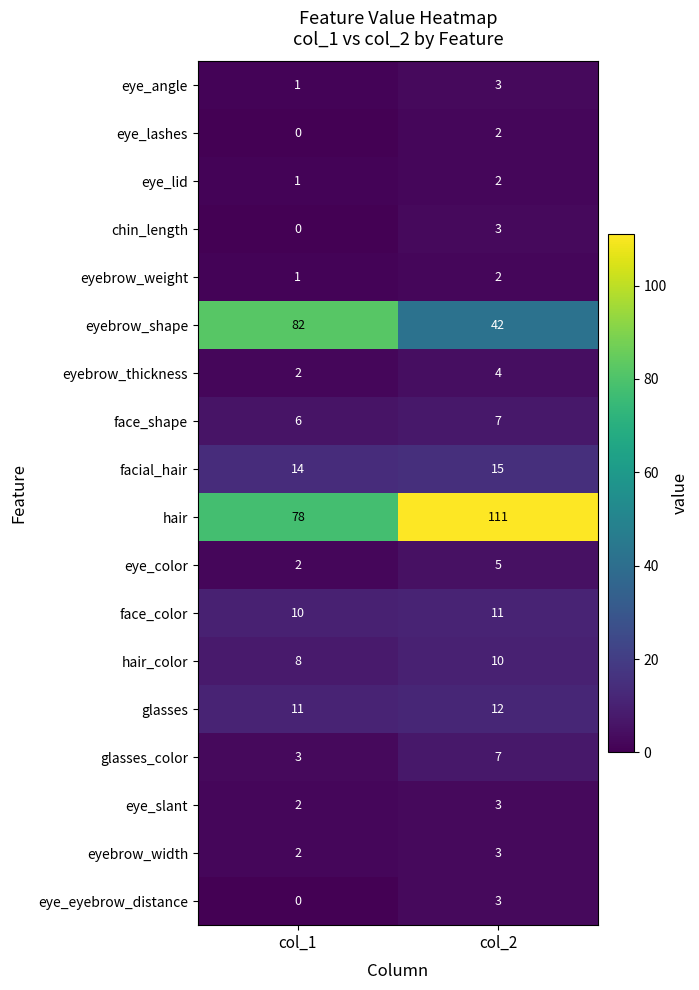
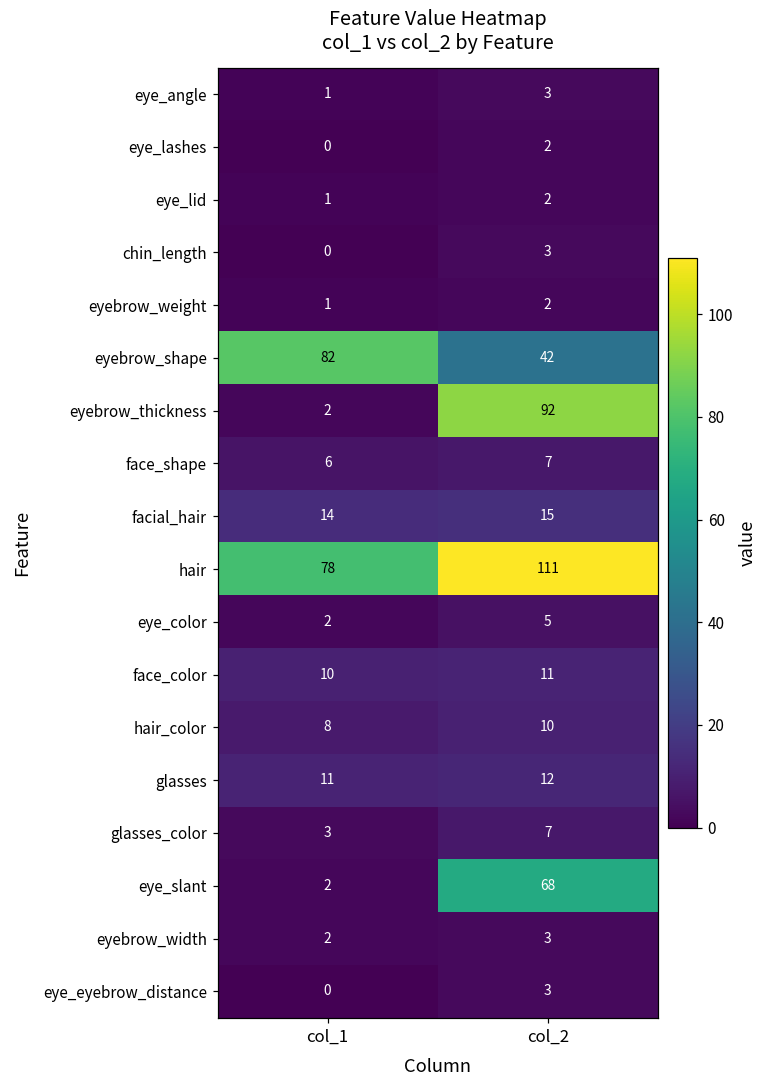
  {
    "eye_angle": {
      "col_1": 1,
      "col_2": 3
    },
    "eye_lashes": {
      "col_1": 0,
      "col_2": 2
    },
    "eye_lid": {
      "col_1": 1,
      "col_2": 2
    },
    "chin_length": {
      "col_1": 0,
      "col_2": 3
    },
    "eyebrow_weight": {
      "col_1": 1,
      "col_2": 2
    },
    "eyebrow_shape": {
      "col_1": 82,
      "col_2": 42
    },
    "eyebrow_thickness": {
      "col_1": 2,
-     "col_2": 4
+     "col_2": 92
    },
    "face_shape": {
      "col_1": 6,
      "col_2": 7
    },
    "facial_hair": {
      "col_1": 14,
      "col_2": 15
    },
    "hair": {
      "col_1": 78,
      "col_2": 111
    },
    "eye_color": {
      "col_1": 2,
      "col_2": 5
    },
    "face_color": {
      "col_1": 10,
      "col_2": 11
    },
    "hair_color": {
      "col_1": 8,
      "col_2": 10
    },
    "glasses": {
      "col_1": 11,
      "col_2": 12
    },
    "glasses_color": {
      "col_1": 3,
      "col_2": 7
    },
    "eye_slant": {
      "col_1": 2,
-     "col_2": 3
+     "col_2": 68
    },
    "eyebrow_width": {
      "col_1": 2,
      "col_2": 3
    },
    "eye_eyebrow_distance": {
      "col_1": 0,
      "col_2": 3
    }
  }
